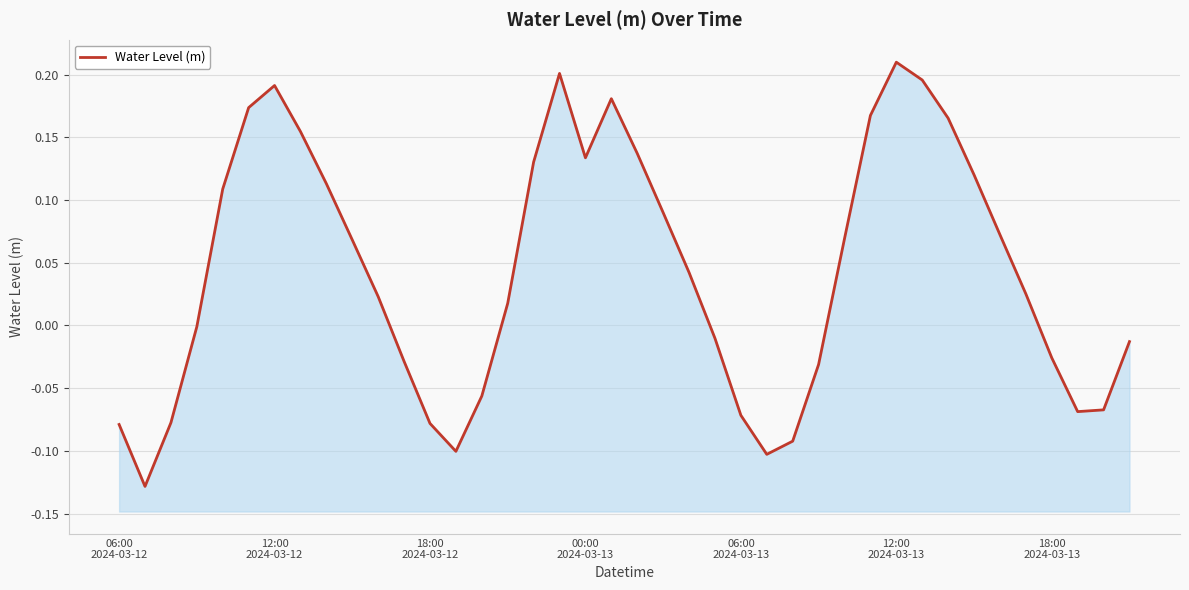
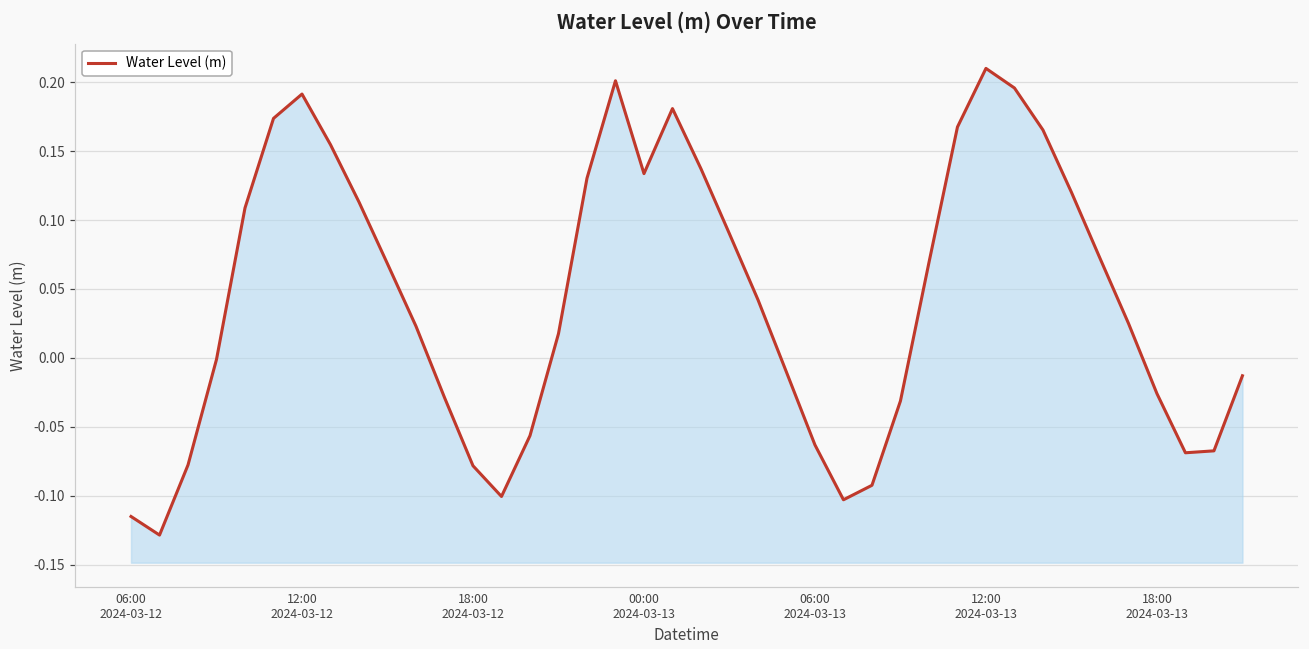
  {
-   "06:00 2024-03-12": -0.079,
+   "06:00 2024-03-12": -0.115,
    "12:00 2024-03-12": 0.191,
    "18:00 2024-03-12": -0.078,
    "00:00 2024-03-13": 0.134,
-   "06:00 2024-03-13": -0.072,
+   "06:00 2024-03-13": -0.063,
    "12:00 2024-03-13": 0.210,
    "18:00 2024-03-13": -0.026
  }
